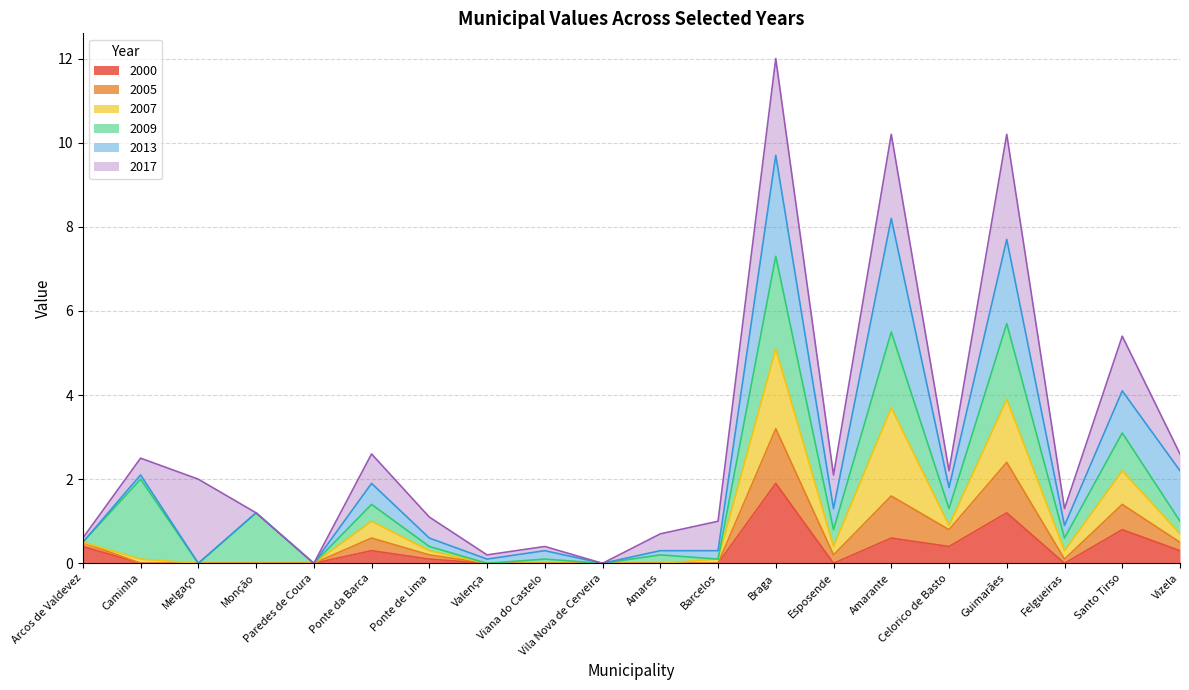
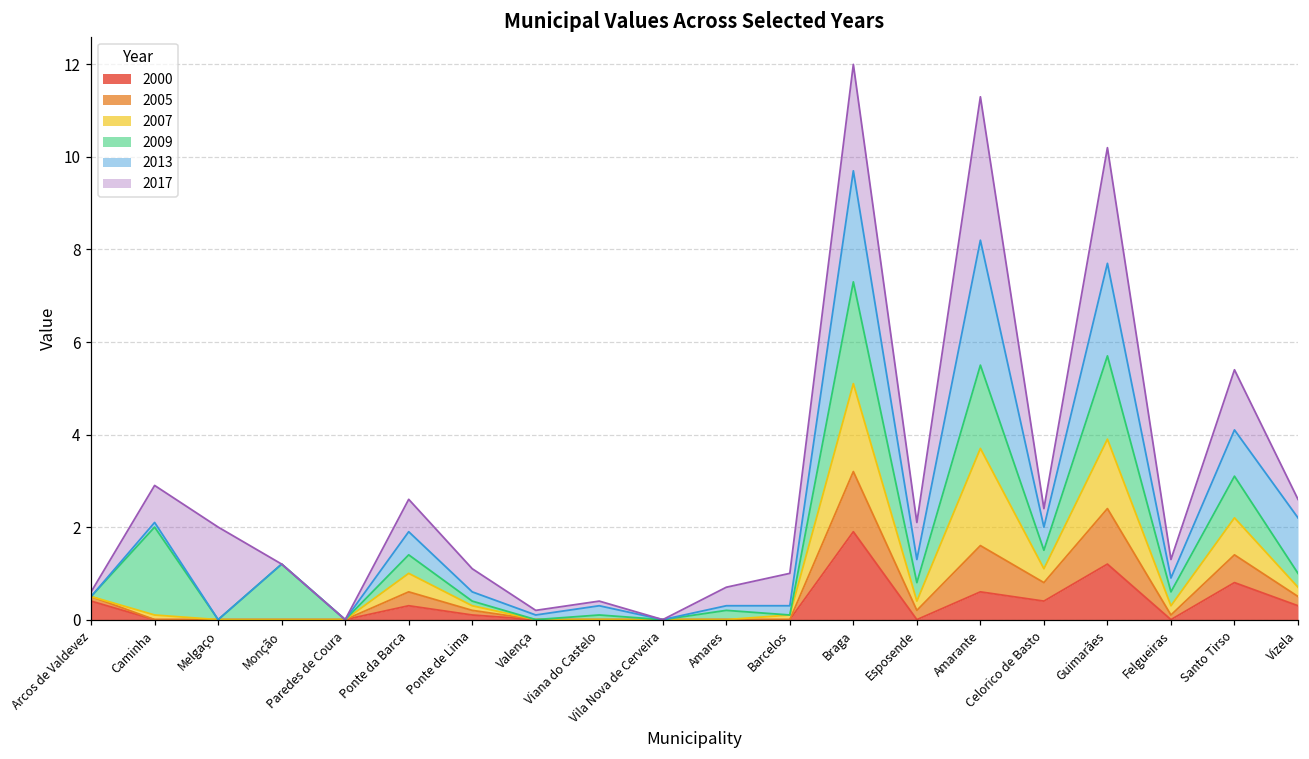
  {
    "2007": {
      "Caminha": 0.1,
      "Ponte da Barca": 0.4,
      "Ponte de Lima": 0.1,
      "Braga": 1.9,
      "Esposende": 0.2,
      "Amarante": 2.1,
-     "Celorico de Basto": 0.1,
+     "Celorico de Basto": 0.3,
      "Guimarães": 1.5,
      "Felgueiras": 0.2,
      "Santo Tirso": 0.8,
      "Vizela": 0.2
    },
    "2009": {
      "Caminha": 1.9,
      "Ponte da Barca": 0.4,
      "Ponte de Lima": 0.1,
      "Viana do Castelo": 0.1,
      "Amares": 0.2,
      "Braga": 2.2,
      "Esposende": 0.4,
      "Amarante": 1.8,
      "Celorico de Basto": 0.4,
      "Guimarães": 1.8,
      "Felgueiras": 0.3,
      "Santo Tirso": 0.9,
      "Vizela": 0.3
    },
    "2013": {
      "Caminha": 0.1,
      "Ponte da Barca": 0.5,
      "Ponte de Lima": 0.2,
      "Valença": 0.1,
      "Viana do Castelo": 0.2,
      "Amares": 0.1,
      "Barcelos": 0.2,
      "Braga": 2.4,
      "Esposende": 0.5,
      "Amarante": 2.7,
      "Celorico de Basto": 0.5,
      "Guimarães": 2.0,
      "Felgueiras": 0.3,
      "Santo Tirso": 1.0,
      "Vizela": 1.2
    },
    "2017": {
      "Arcos de Valdevez": 0.1,
-     "Caminha": 0.4,
+     "Caminha": 0.8,
      "Melgaço": 2.0,
      "Ponte da Barca": 0.7,
      "Ponte de Lima": 0.5,
      "Valença": 0.1,
      "Viana do Castelo": 0.1,
      "Amares": 0.4,
      "Barcelos": 0.7,
      "Braga": 2.3,
      "Esposende": 0.8,
-     "Amarante": 2.0,
+     "Amarante": 3.1,
      "Celorico de Basto": 0.4,
      "Guimarães": 2.5,
      "Felgueiras": 0.4,
      "Santo Tirso": 1.3,
      "Vizela": 0.4
    }
  }
